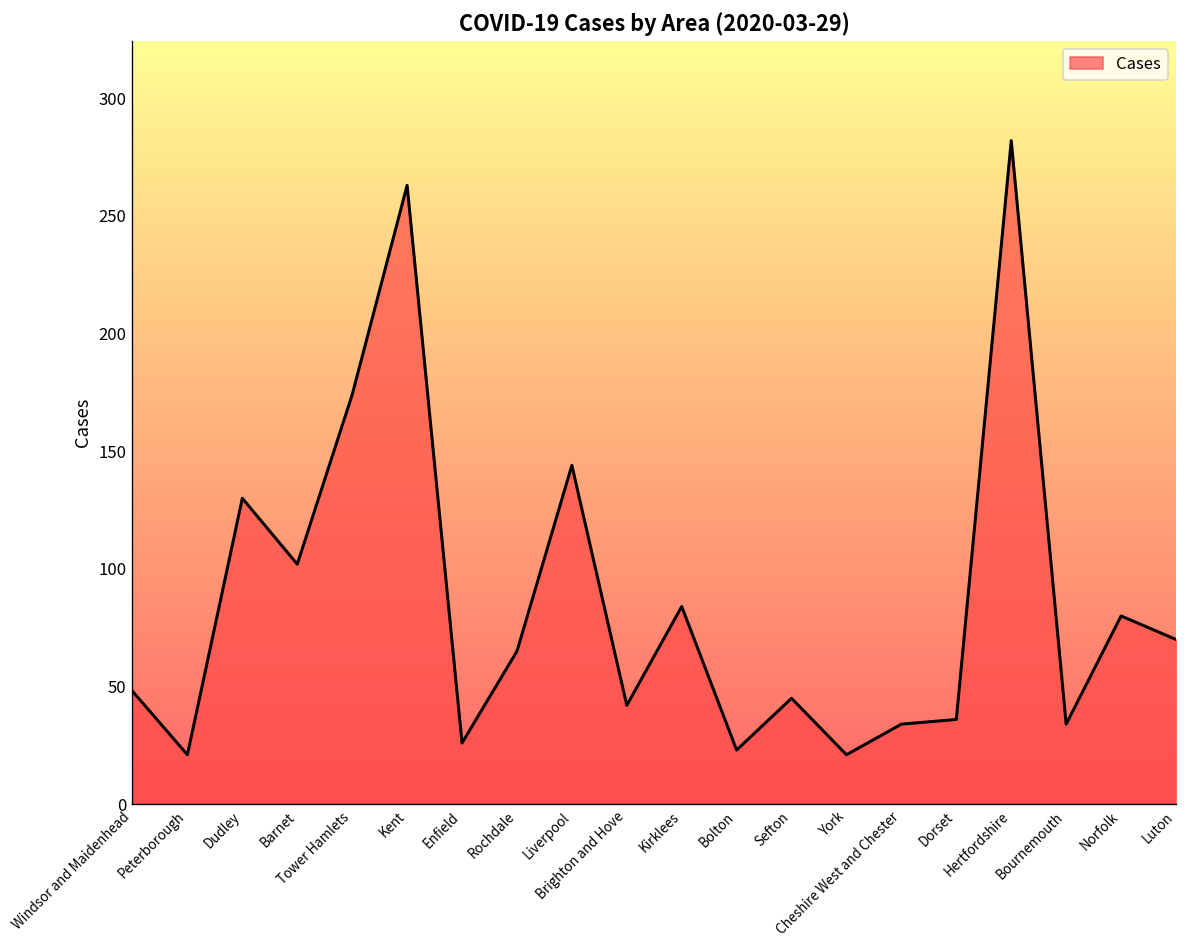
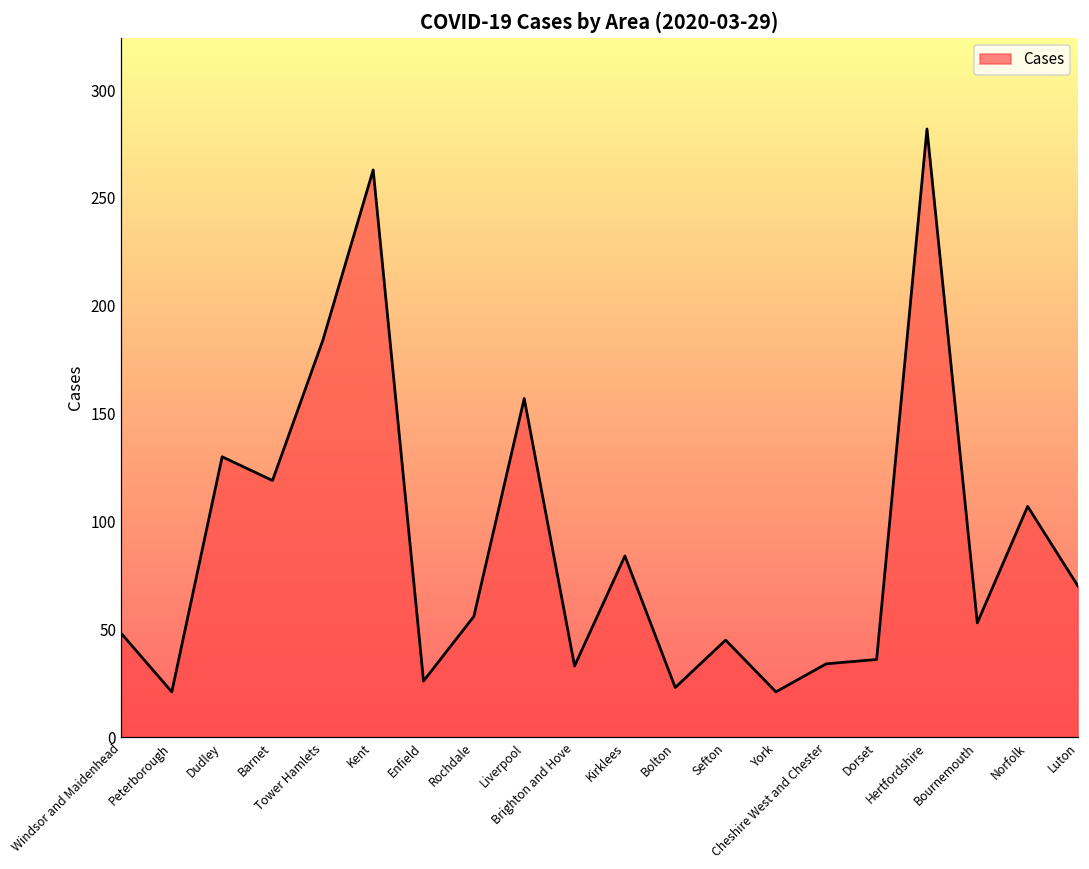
  {
    "Windsor and Maidenhead": 48,
    "Peterborough": 21,
    "Dudley": 130,
-   "Barnet": 102,
-   "Tower Hamlets": 174,
+   "Barnet": 119,
+   "Tower Hamlets": 184,
    "Kent": 263,
    "Enfield": 26,
-   "Rochdale": 65,
-   "Liverpool": 144,
-   "Brighton and Hove": 42,
+   "Rochdale": 56,
+   "Liverpool": 157,
+   "Brighton and Hove": 33,
    "Kirklees": 84,
    "Bolton": 23,
    "Sefton": 45,
    "York": 21,
    "Cheshire West and Chester": 34,
    "Dorset": 36,
    "Hertfordshire": 282,
-   "Bournemouth": 34,
-   "Norfolk": 80,
+   "Bournemouth": 53,
+   "Norfolk": 107,
    "Luton": 70
  }
